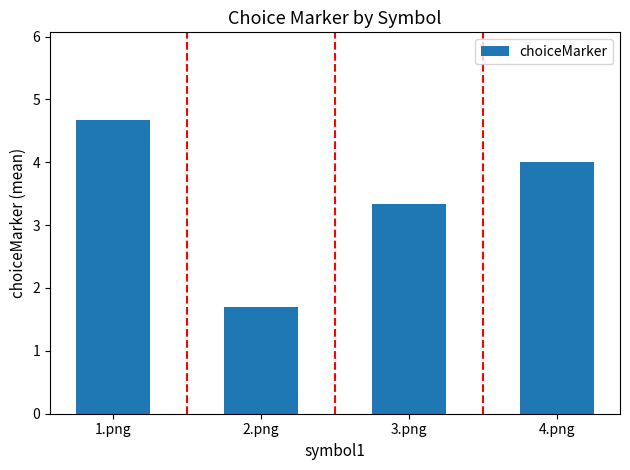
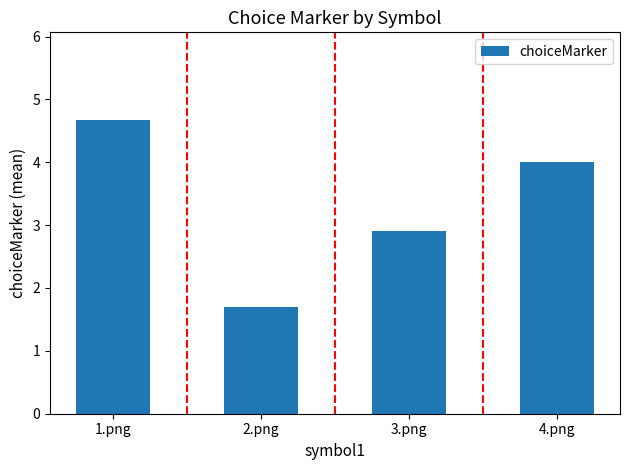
  {
    "1.png": 4.7,
    "2.png": 1.7,
-   "3.png": 3.3,
+   "3.png": 2.9,
    "4.png": 4.0
  }
